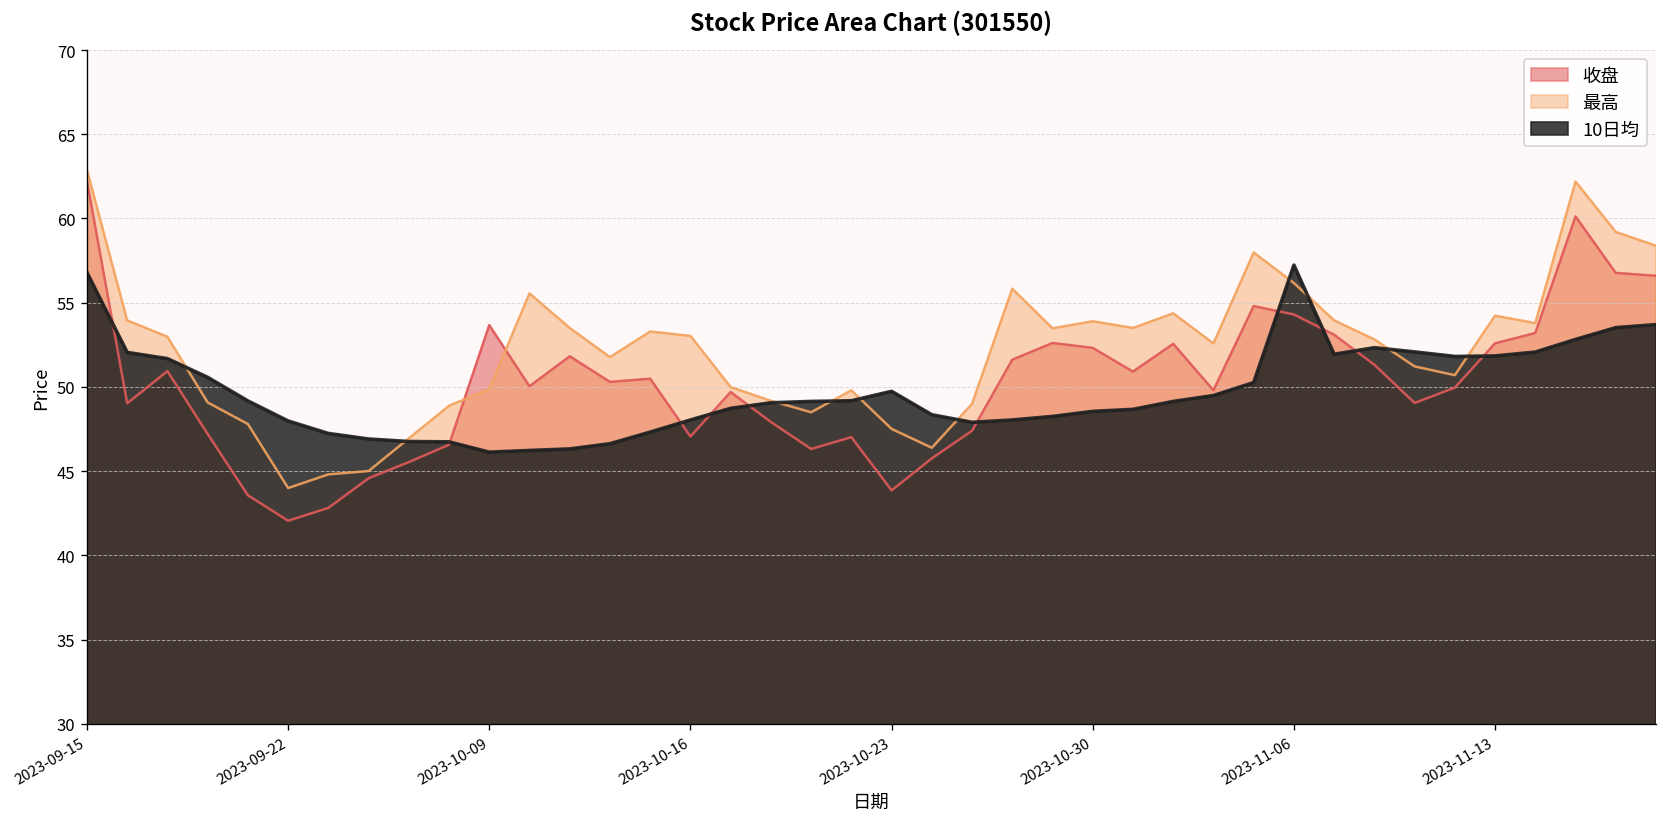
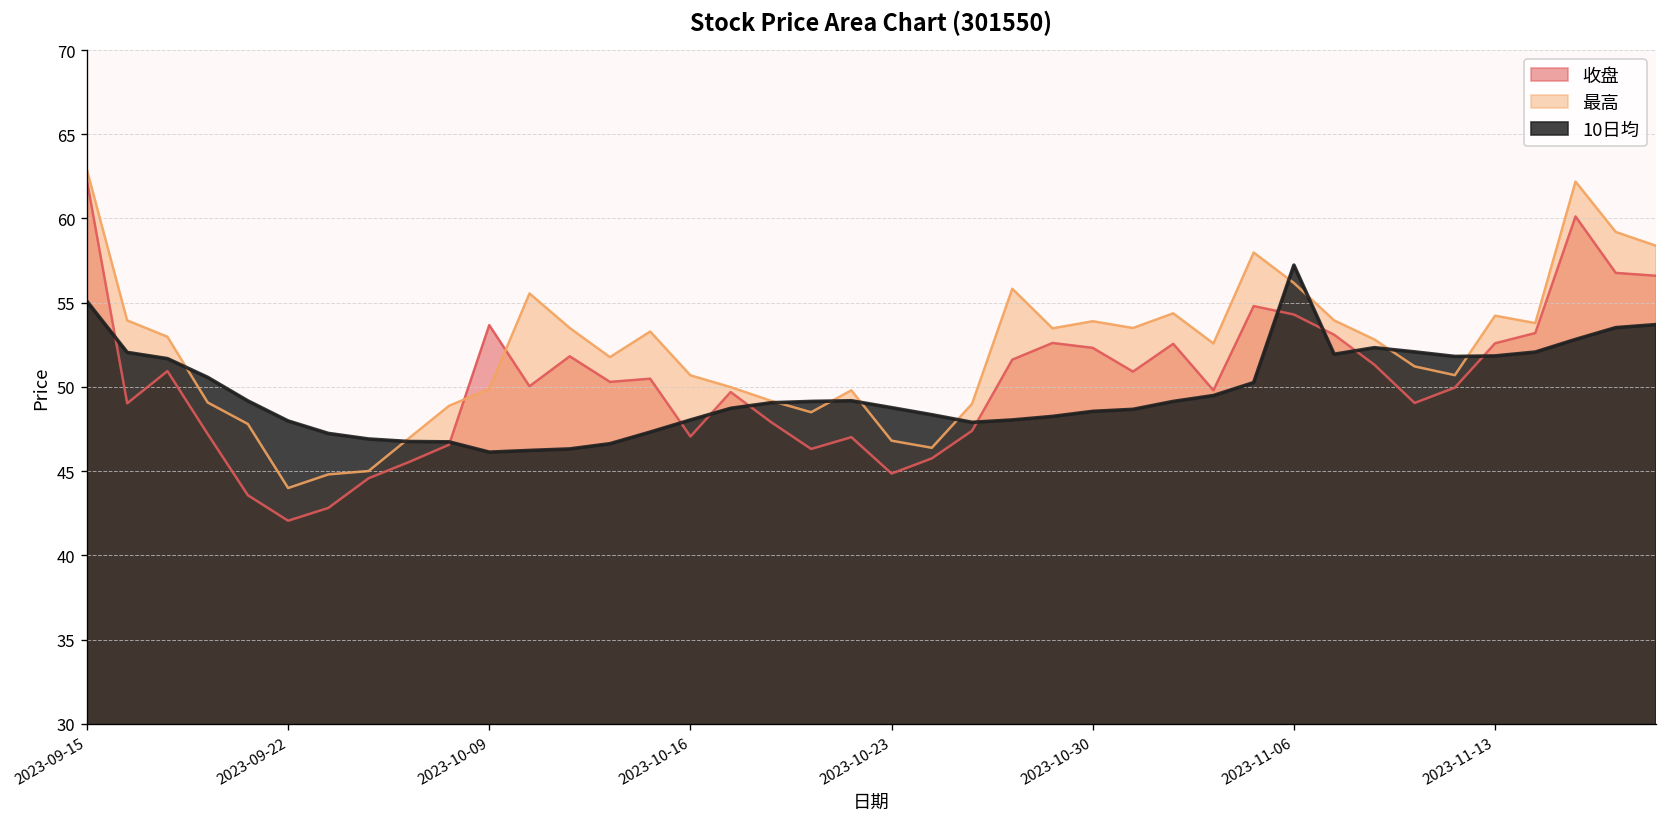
  {
    "收盘": {
      "2023-09-15": 62.3,
      "2023-09-22": 42.1,
      "2023-10-09": 53.7,
      "2023-10-16": 47.1,
-     "2023-10-23": 43.9,
+     "2023-10-23": 44.9,
      "2023-10-30": 52.3,
      "2023-11-06": 54.3,
      "2023-11-13": 52.6
    },
    "最高": {
      "2023-09-15": 62.9,
      "2023-09-22": 44.0,
      "2023-10-09": 49.9,
-     "2023-10-16": 53.0,
-     "2023-10-23": 47.5,
+     "2023-10-16": 50.7,
+     "2023-10-23": 46.8,
      "2023-10-30": 53.9,
      "2023-11-06": 56.2,
      "2023-11-13": 54.2
    },
    "10日均": {
-     "2023-09-15": 56.8,
+     "2023-09-15": 55.1,
      "2023-09-22": 48.0,
      "2023-10-09": 46.1,
      "2023-10-16": 48.0,
-     "2023-10-23": 49.7,
+     "2023-10-23": 48.8,
      "2023-10-30": 48.6,
      "2023-11-06": 57.2,
      "2023-11-13": 51.8
    }
  }
